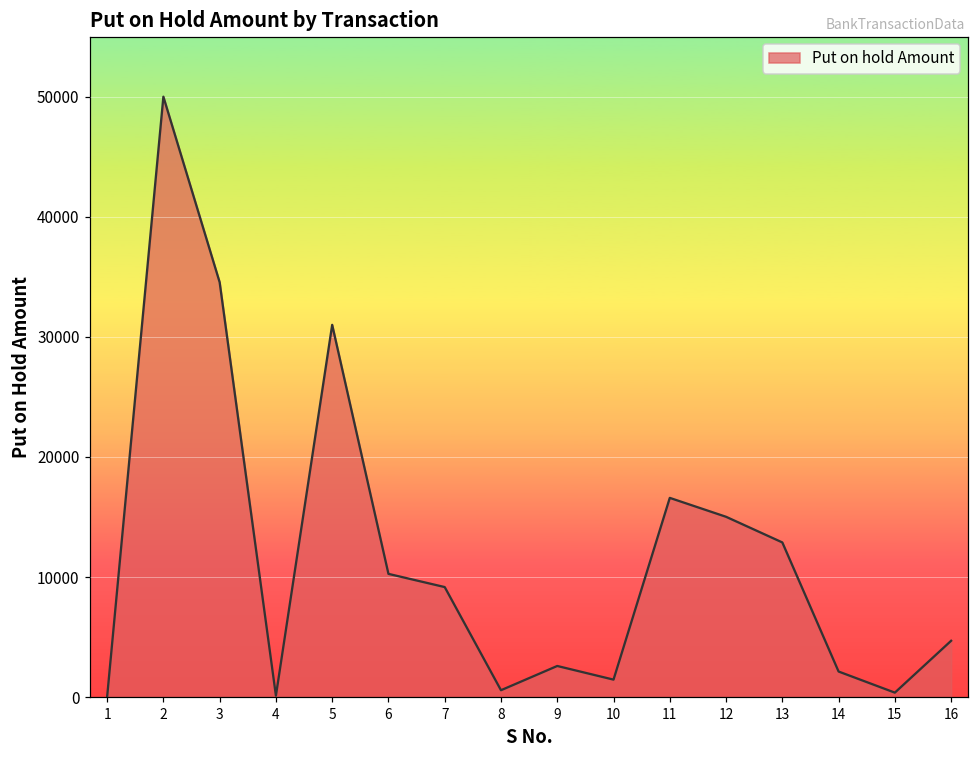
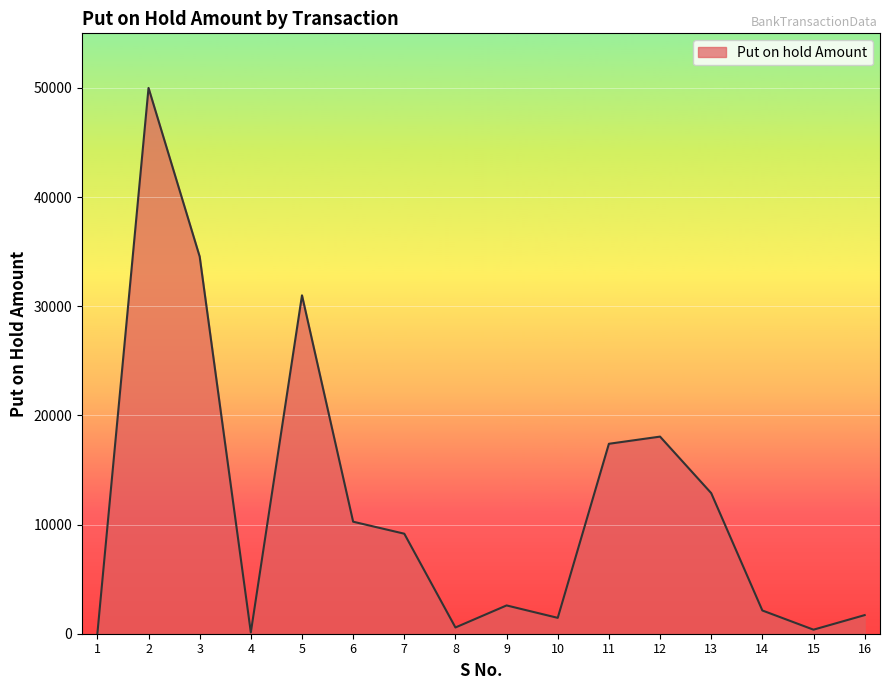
  {
    "1": 0,
    "2": 50000,
    "3": 34500,
    "4": 100,
    "5": 31000,
    "6": 10300,
    "7": 9200,
    "8": 600,
    "9": 2600,
    "10": 1500,
-   "11": 16600,
-   "12": 15000,
+   "11": 17400,
+   "12": 18100,
    "13": 12900,
    "14": 2100,
    "15": 400,
-   "16": 4700
+   "16": 1700
  }
